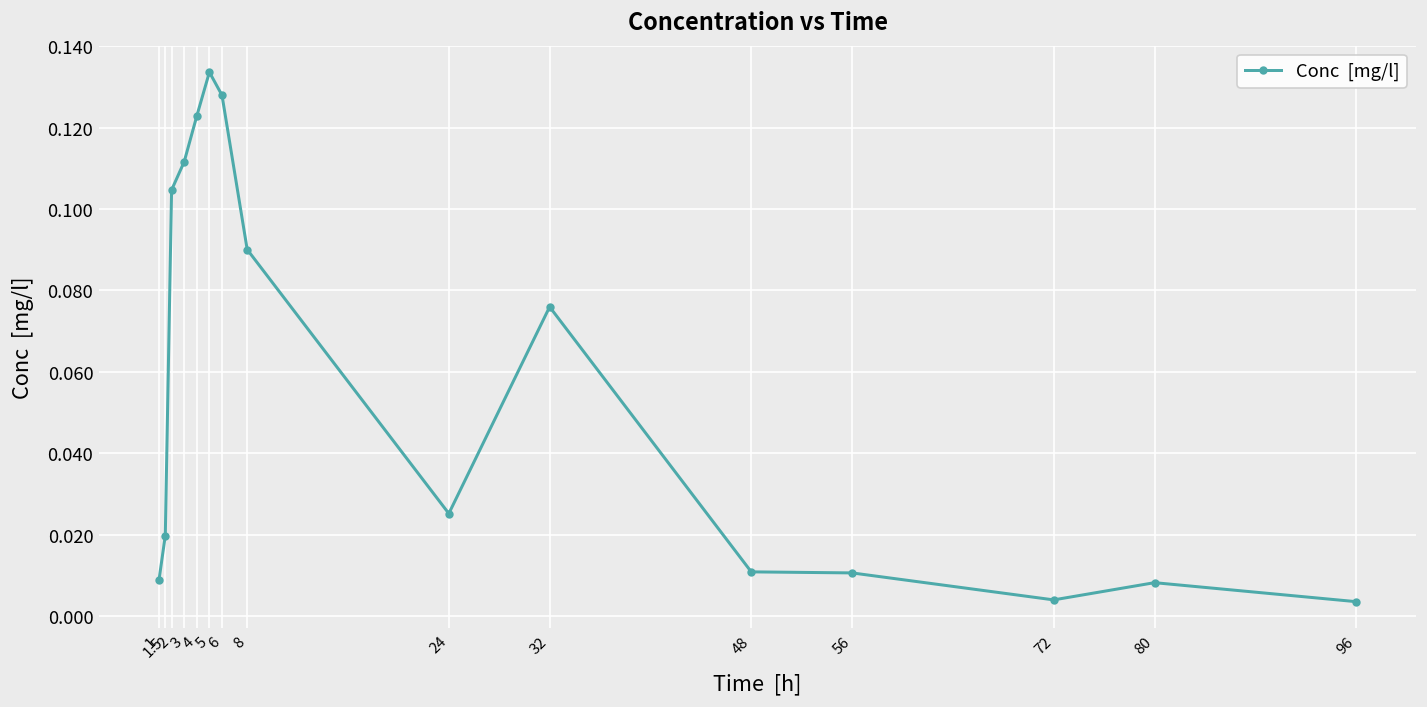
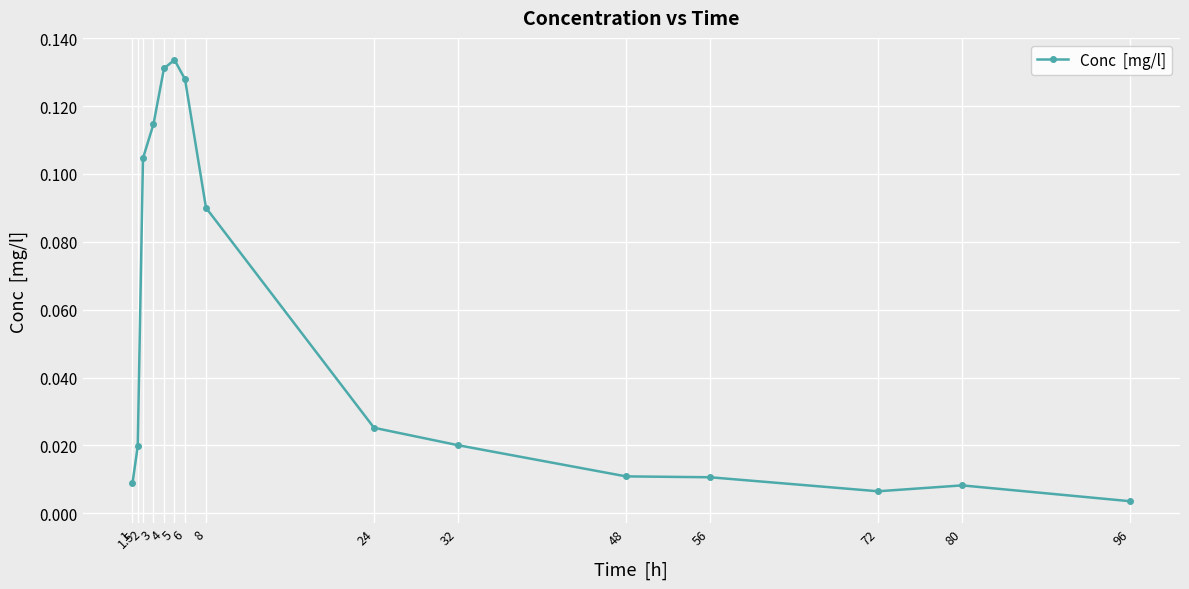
  {
    "1": 0.009,
    "1.5": 0.020,
    "2": 0.105,
-   "3": 0.112,
-   "4": 0.123,
+   "3": 0.115,
+   "4": 0.131,
    "5": 0.134,
    "6": 0.128,
    "8": 0.090,
    "24": 0.025,
-   "32": 0.076,
+   "32": 0.020,
    "48": 0.011,
    "56": 0.011,
-   "72": 0.004,
+   "72": 0.006,
    "80": 0.008,
    "96": 0.004
  }
